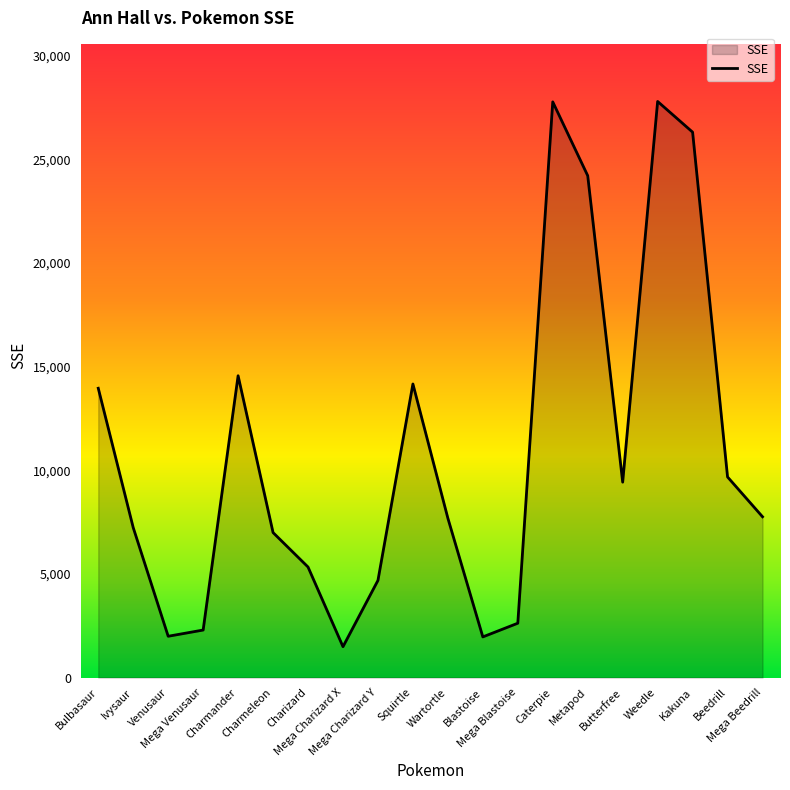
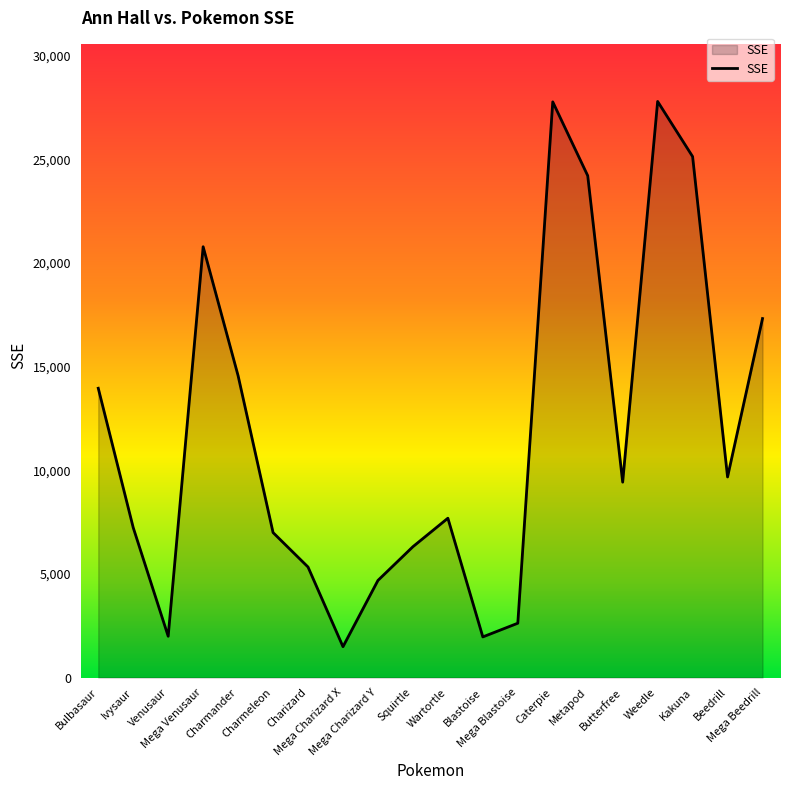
  {
    "Bulbasaur": "14,000",
    "Ivysaur": "7,200",
    "Venusaur": "2,000",
-   "Mega Venusaur": "2,300",
+   "Mega Venusaur": "20,800",
    "Charmander": "14,600",
    "Charmeleon": "7,000",
    "Charizard": "5,300",
    "Mega Charizard X": "1,500",
    "Mega Charizard Y": "4,700",
-   "Squirtle": "14,200",
+   "Squirtle": "6,300",
    "Wartortle": "7,700",
    "Blastoise": "2,000",
    "Mega Blastoise": "2,600",
    "Caterpie": "27,800",
    "Metapod": "24,200",
    "Butterfree": "9,400",
    "Weedle": "27,800",
-   "Kakuna": "26,300",
+   "Kakuna": "25,100",
    "Beedrill": "9,700",
-   "Mega Beedrill": "7,800"
+   "Mega Beedrill": "17,300"
  }
